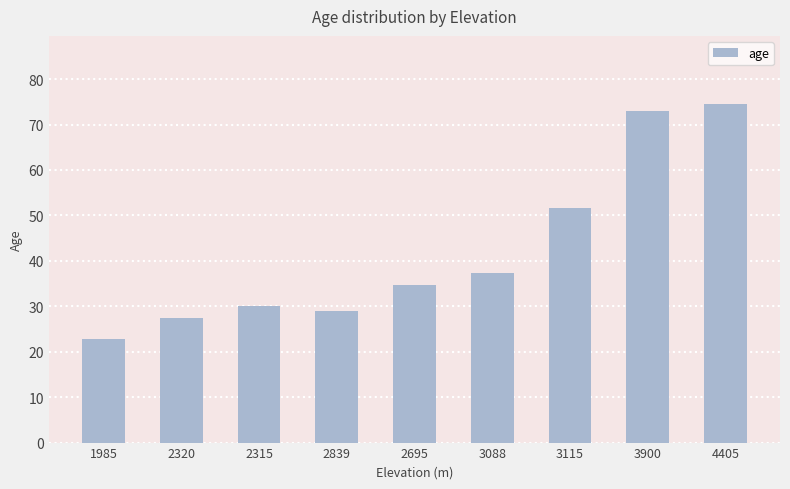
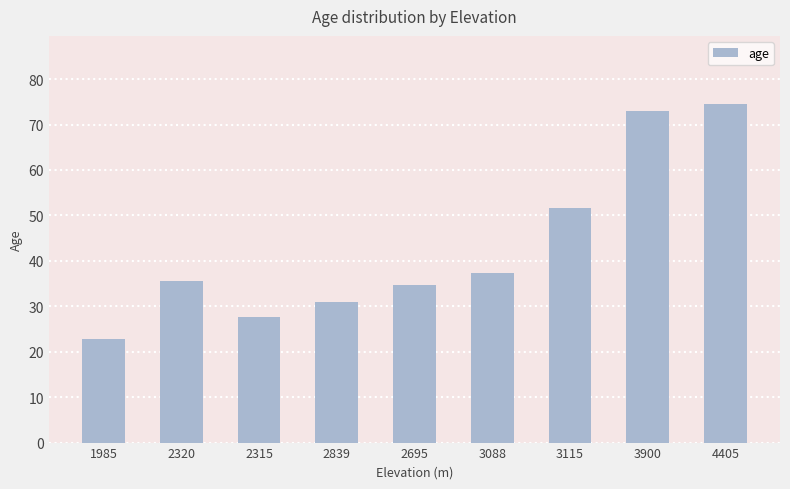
  {
    "1985": 23,
-   "2320": 28,
-   "2315": 30,
-   "2839": 29,
+   "2320": 36,
+   "2315": 28,
+   "2839": 31,
    "2695": 35,
    "3088": 37,
    "3115": 52,
    "3900": 73,
    "4405": 75
  }
